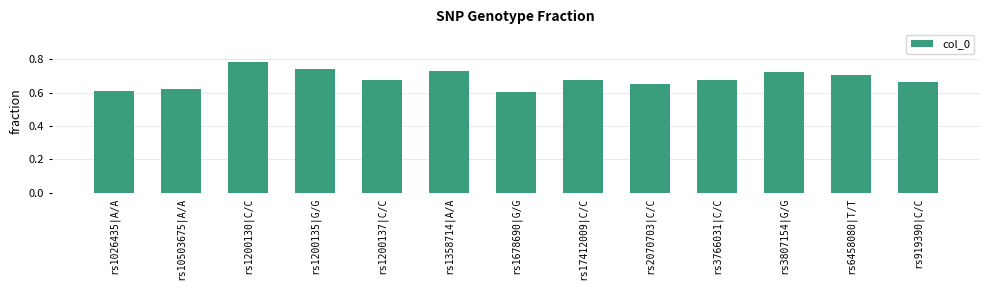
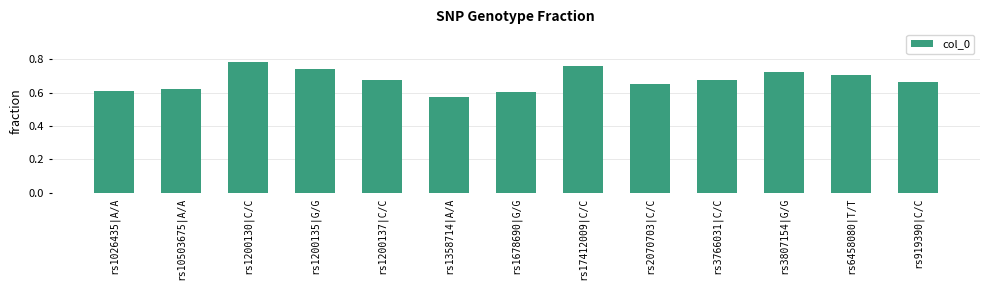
  {
    "rs1026435|A/A": 0.61,
    "rs10503675|A/A": 0.62,
    "rs1200130|C/C": 0.78,
    "rs1200135|G/G": 0.74,
    "rs1200137|C/C": 0.67,
-   "rs1358714|A/A": 0.73,
+   "rs1358714|A/A": 0.57,
    "rs1678690|G/G": 0.61,
-   "rs17412009|C/C": 0.67,
+   "rs17412009|C/C": 0.76,
    "rs2070703|C/C": 0.65,
    "rs3766031|C/C": 0.68,
    "rs3807154|G/G": 0.72,
    "rs6458080|T/T": 0.71,
    "rs919390|C/C": 0.66
  }
